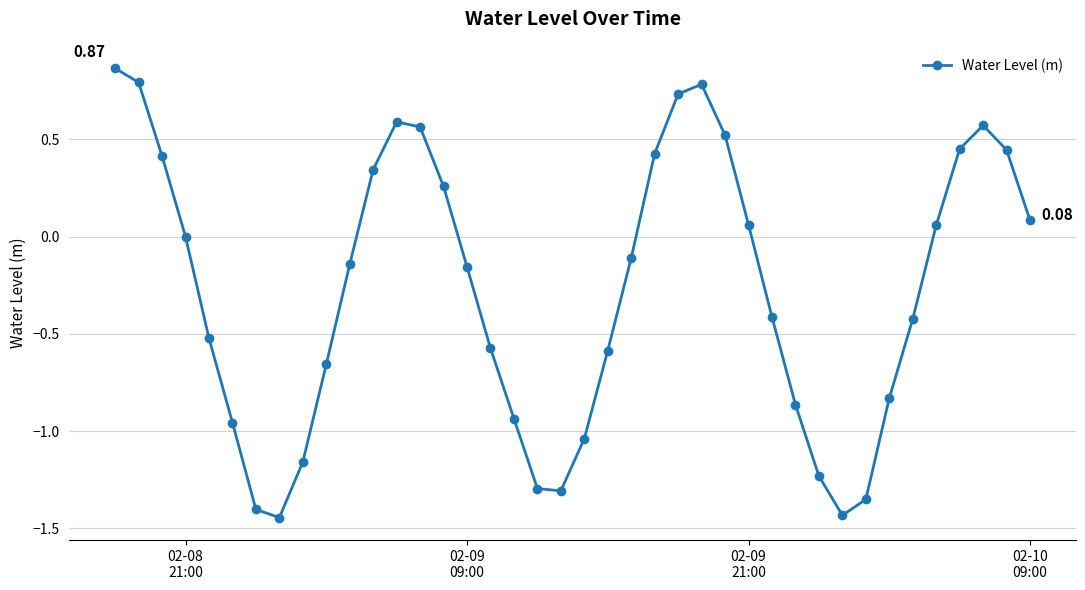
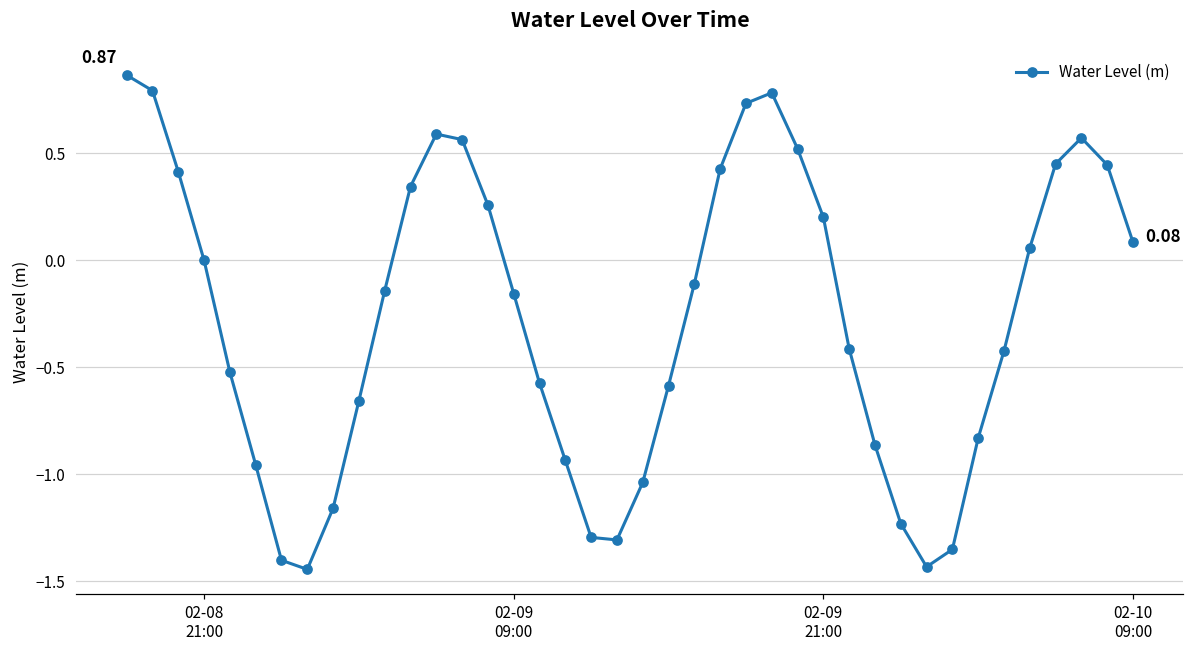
  {
    "02-08 21:00": 0.00,
    "02-09 09:00": -0.16,
-   "02-09 21:00": 0.06
+   "02-09 21:00": 0.20
  }
